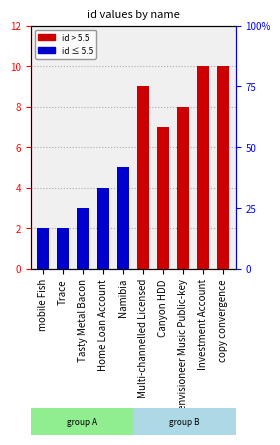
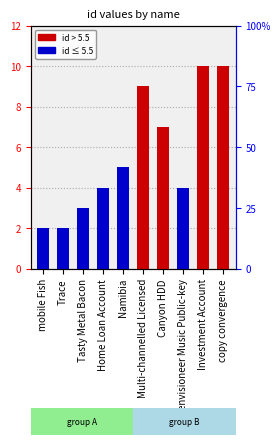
  {
    "mobile Fish": 2,
    "Trace": 2,
    "Tasty Metal Bacon": 3,
    "Home Loan Account": 4,
    "Namibia": 5,
    "Multi-channelled Licensed": 9,
    "Canyon HDD": 7,
-   "envisioneer Music Public-key": 8,
+   "envisioneer Music Public-key": 4,
    "Investment Account": 10,
    "copy convergence": 10
  }
